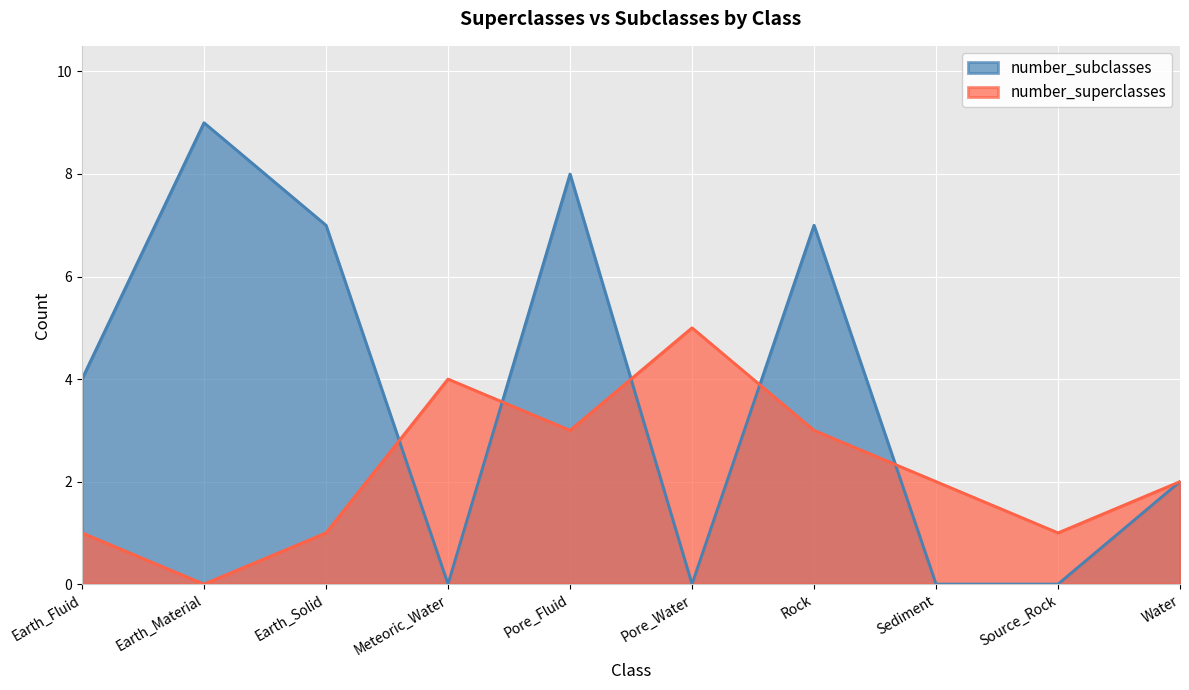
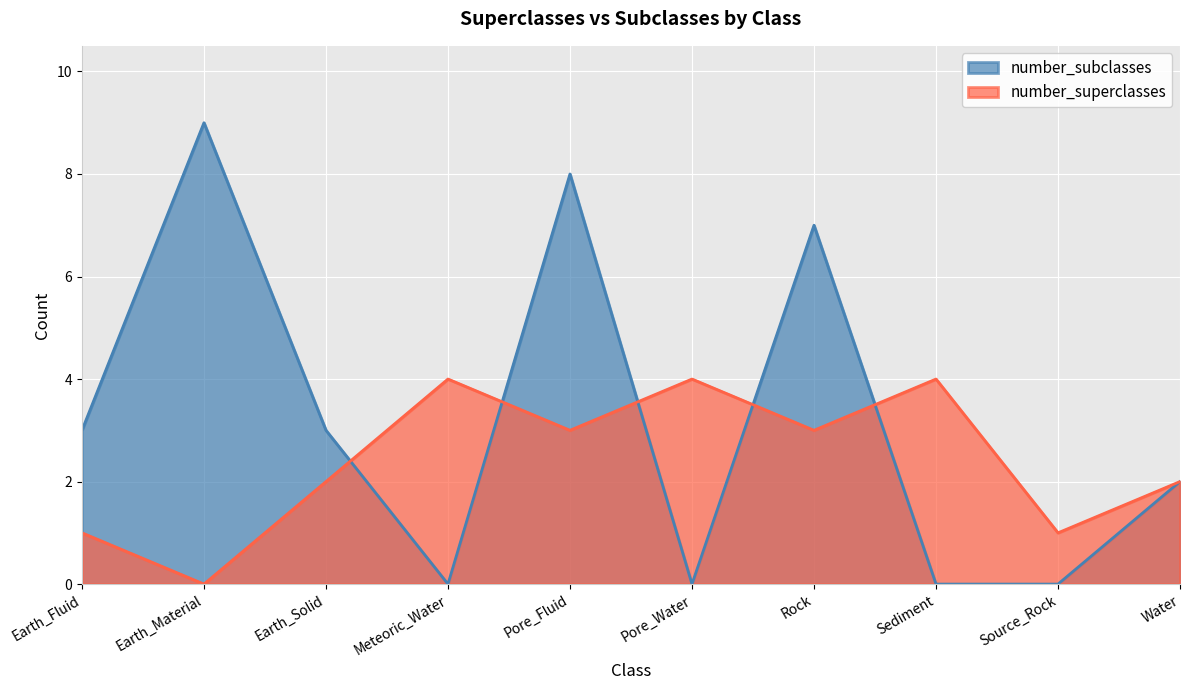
  {
    "number_subclasses": {
-     "Earth_Fluid": 4,
+     "Earth_Fluid": 3,
      "Earth_Material": 9,
-     "Earth_Solid": 7,
+     "Earth_Solid": 3,
      "Meteoric_Water": 0,
      "Pore_Fluid": 8,
      "Pore_Water": 0,
      "Rock": 7,
      "Sediment": 0,
      "Source_Rock": 0
    },
    "number_superclasses": {
      "Earth_Fluid": 1,
      "Earth_Material": 0,
-     "Earth_Solid": 1,
+     "Earth_Solid": 2,
      "Meteoric_Water": 4,
      "Pore_Fluid": 3,
-     "Pore_Water": 5,
+     "Pore_Water": 4,
      "Rock": 3,
-     "Sediment": 2,
+     "Sediment": 4,
      "Source_Rock": 1
    }
  }
